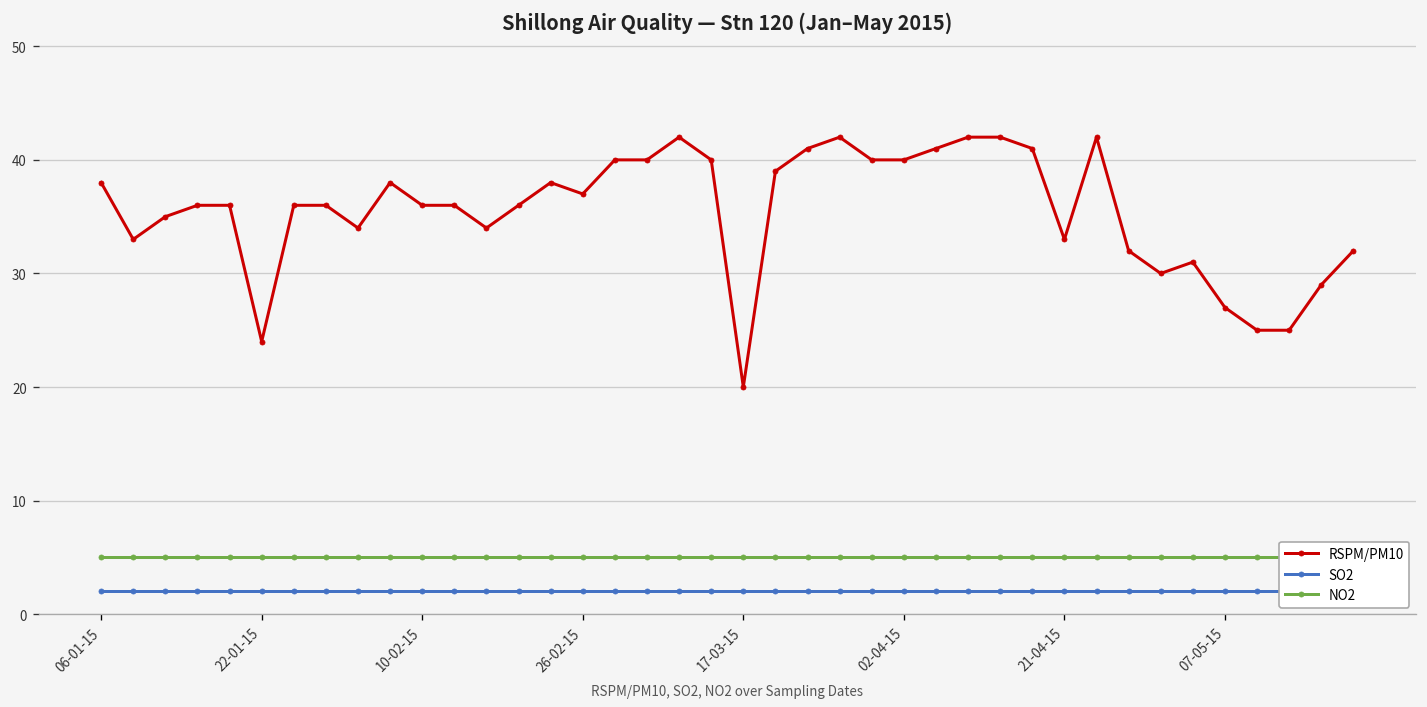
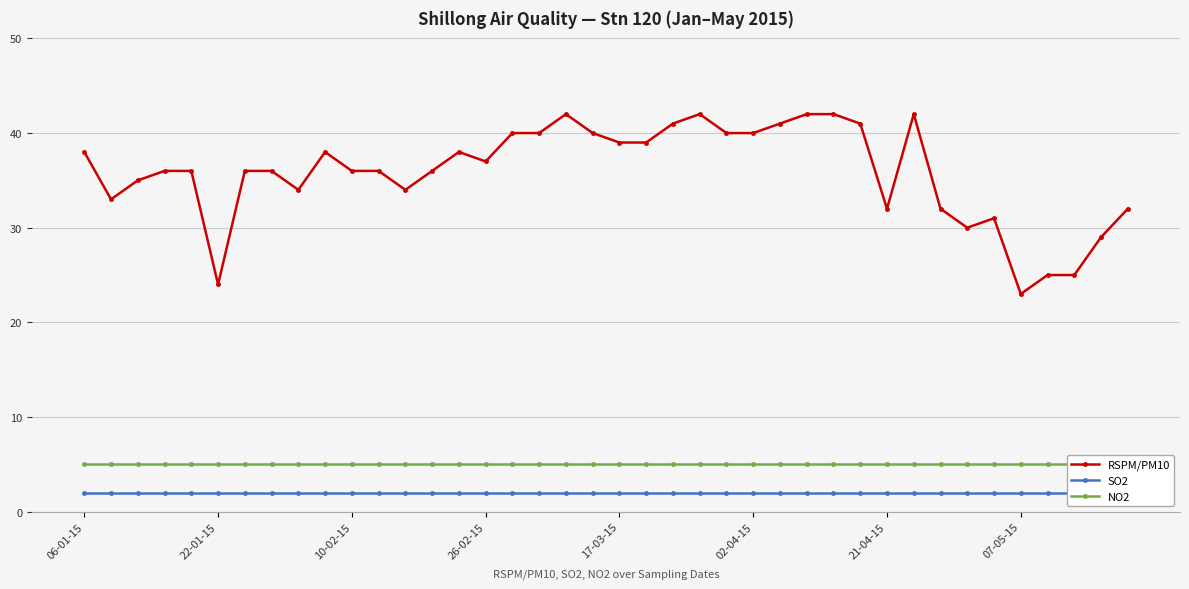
  {
    "RSPM/PM10": {
      "06-01-15": 38,
      "22-01-15": 24,
      "10-02-15": 36,
      "26-02-15": 37,
-     "17-03-15": 20,
+     "17-03-15": 39,
      "02-04-15": 40,
-     "21-04-15": 33,
-     "07-05-15": 27
+     "21-04-15": 32,
+     "07-05-15": 23
    },
    "SO2": {
      "06-01-15": 2,
      "22-01-15": 2,
      "10-02-15": 2,
      "26-02-15": 2,
      "17-03-15": 2,
      "02-04-15": 2,
      "21-04-15": 2,
      "07-05-15": 2
    },
    "NO2": {
      "06-01-15": 5,
      "22-01-15": 5,
      "10-02-15": 5,
      "26-02-15": 5,
      "17-03-15": 5,
      "02-04-15": 5,
      "21-04-15": 5,
      "07-05-15": 5
    }
  }
